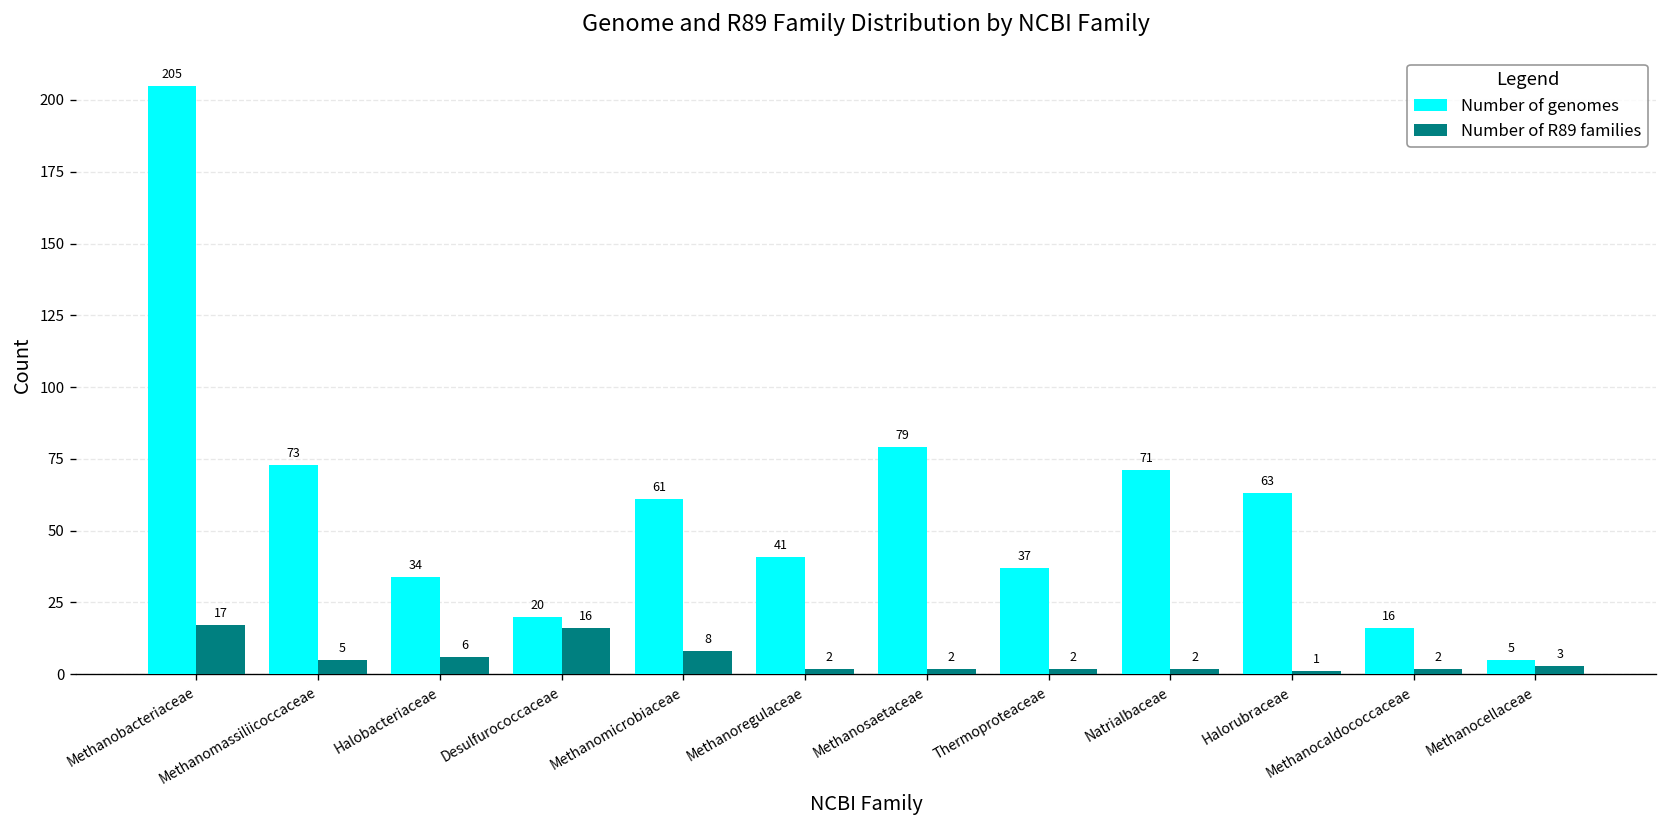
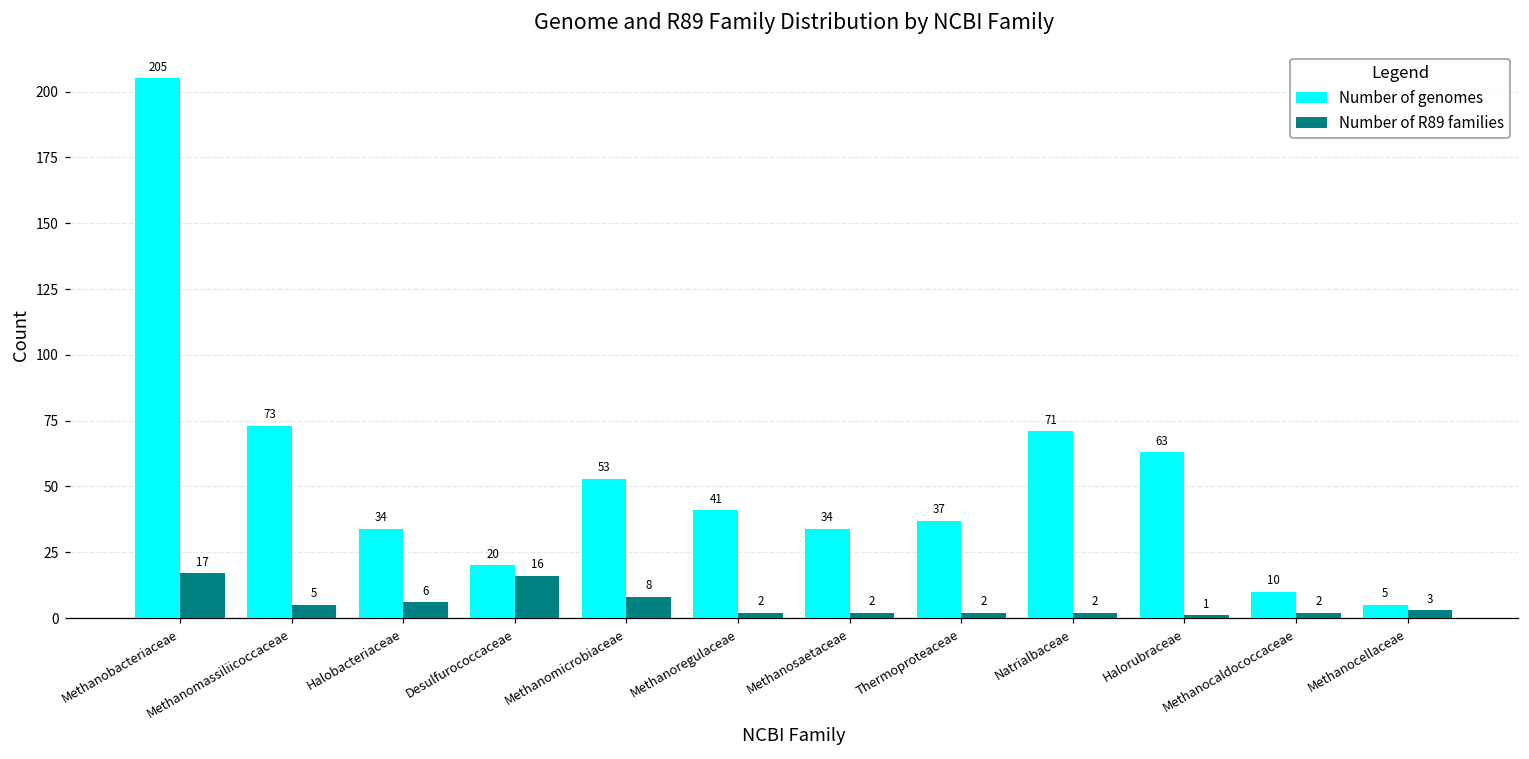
  {
    "Number of genomes": {
      "Methanobacteriaceae": 205,
      "Methanomassiliicoccaceae": 73,
      "Halobacteriaceae": 34,
      "Desulfurococcaceae": 20,
-     "Methanomicrobiaceae": 61,
+     "Methanomicrobiaceae": 53,
      "Methanoregulaceae": 41,
-     "Methanosaetaceae": 79,
+     "Methanosaetaceae": 34,
      "Thermoproteaceae": 37,
      "Natrialbaceae": 71,
      "Halorubraceae": 63,
-     "Methanocaldococcaceae": 16,
+     "Methanocaldococcaceae": 10,
      "Methanocellaceae": 5
    },
    "Number of R89 families": {
      "Methanobacteriaceae": 17,
      "Methanomassiliicoccaceae": 5,
      "Halobacteriaceae": 6,
      "Desulfurococcaceae": 16,
      "Methanomicrobiaceae": 8,
      "Methanoregulaceae": 2,
      "Methanosaetaceae": 2,
      "Thermoproteaceae": 2,
      "Natrialbaceae": 2,
      "Halorubraceae": 1,
      "Methanocaldococcaceae": 2,
      "Methanocellaceae": 3
    }
  }
